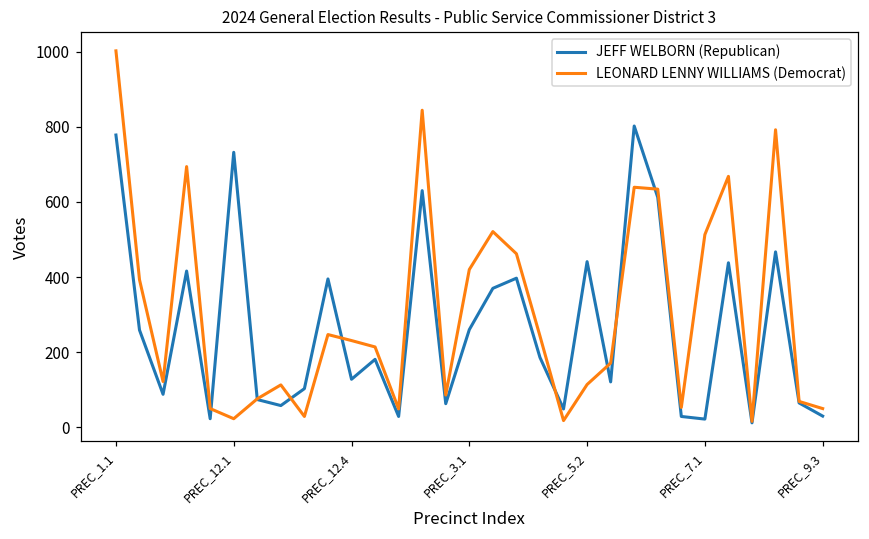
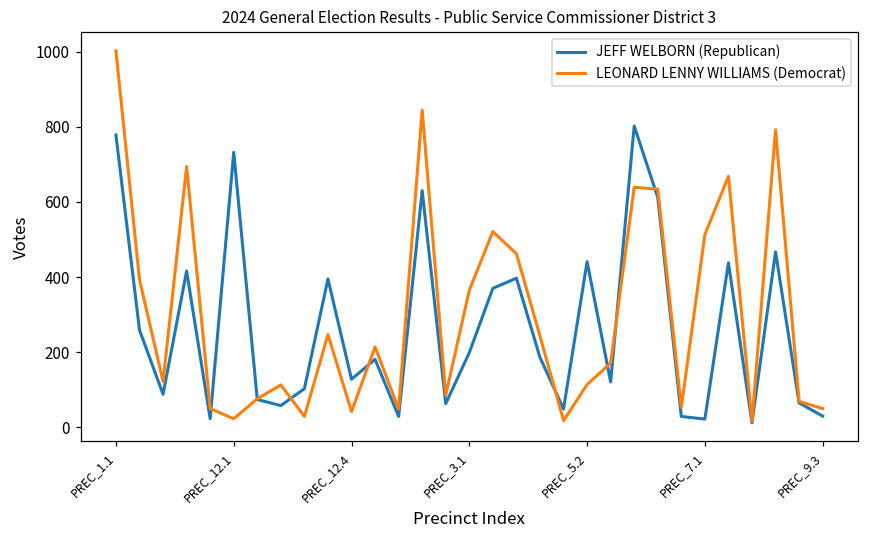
  {
    "JEFF WELBORN (Republican)": {
      "PREC_1.1": 780,
      "PREC_12.1": 730,
      "PREC_12.4": 130,
-     "PREC_3.1": 260,
+     "PREC_3.1": 200,
      "PREC_5.2": 440,
      "PREC_7.1": 20,
      "PREC_9.3": 30
    },
    "LEONARD LENNY WILLIAMS (Democrat)": {
      "PREC_1.1": 1000,
      "PREC_12.1": 20,
-     "PREC_12.4": 230,
-     "PREC_3.1": 420,
+     "PREC_12.4": 40,
+     "PREC_3.1": 370,
      "PREC_5.2": 110,
      "PREC_7.1": 510,
      "PREC_9.3": 50
    }
  }
